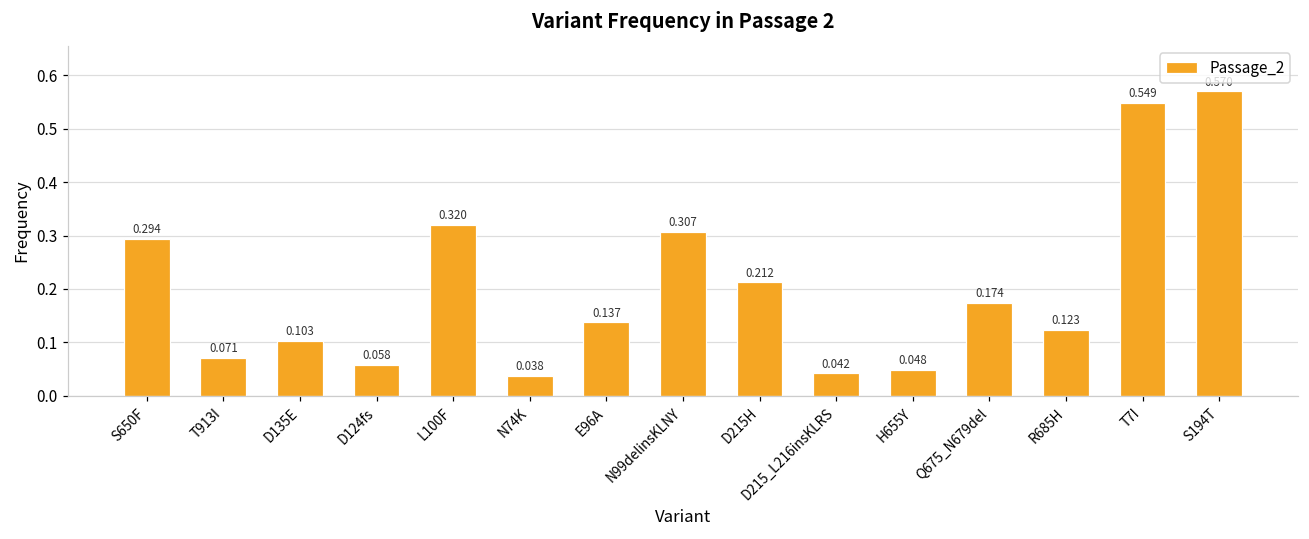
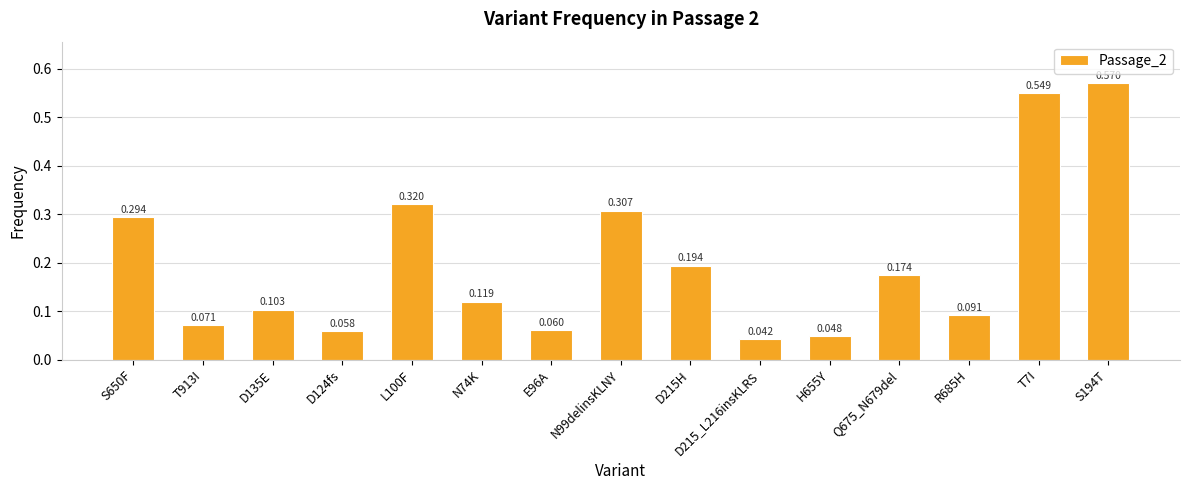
  {
    "S650F": 0.294,
    "T913I": 0.071,
    "D135E": 0.103,
    "D124fs": 0.058,
    "L100F": 0.320,
-   "N74K": 0.038,
-   "E96A": 0.137,
+   "N74K": 0.119,
+   "E96A": 0.060,
    "N99delinsKLNY": 0.307,
-   "D215H": 0.212,
+   "D215H": 0.194,
    "D215_L216insKLRS": 0.042,
    "H655Y": 0.048,
    "Q675_N679del": 0.174,
-   "R685H": 0.123,
+   "R685H": 0.091,
    "T7I": 0.549
  }
